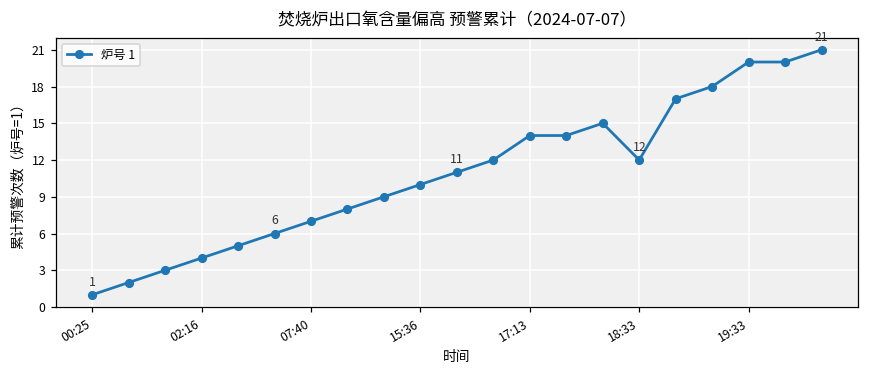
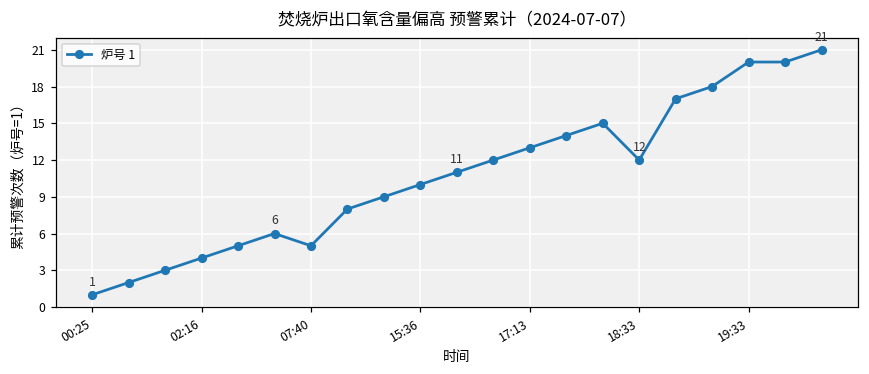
  {
    "02:16": 4,
-   "07:40": 7,
+   "07:40": 5,
    "15:36": 10,
-   "17:13": 14,
+   "17:13": 13,
    "19:33": 20
  }
